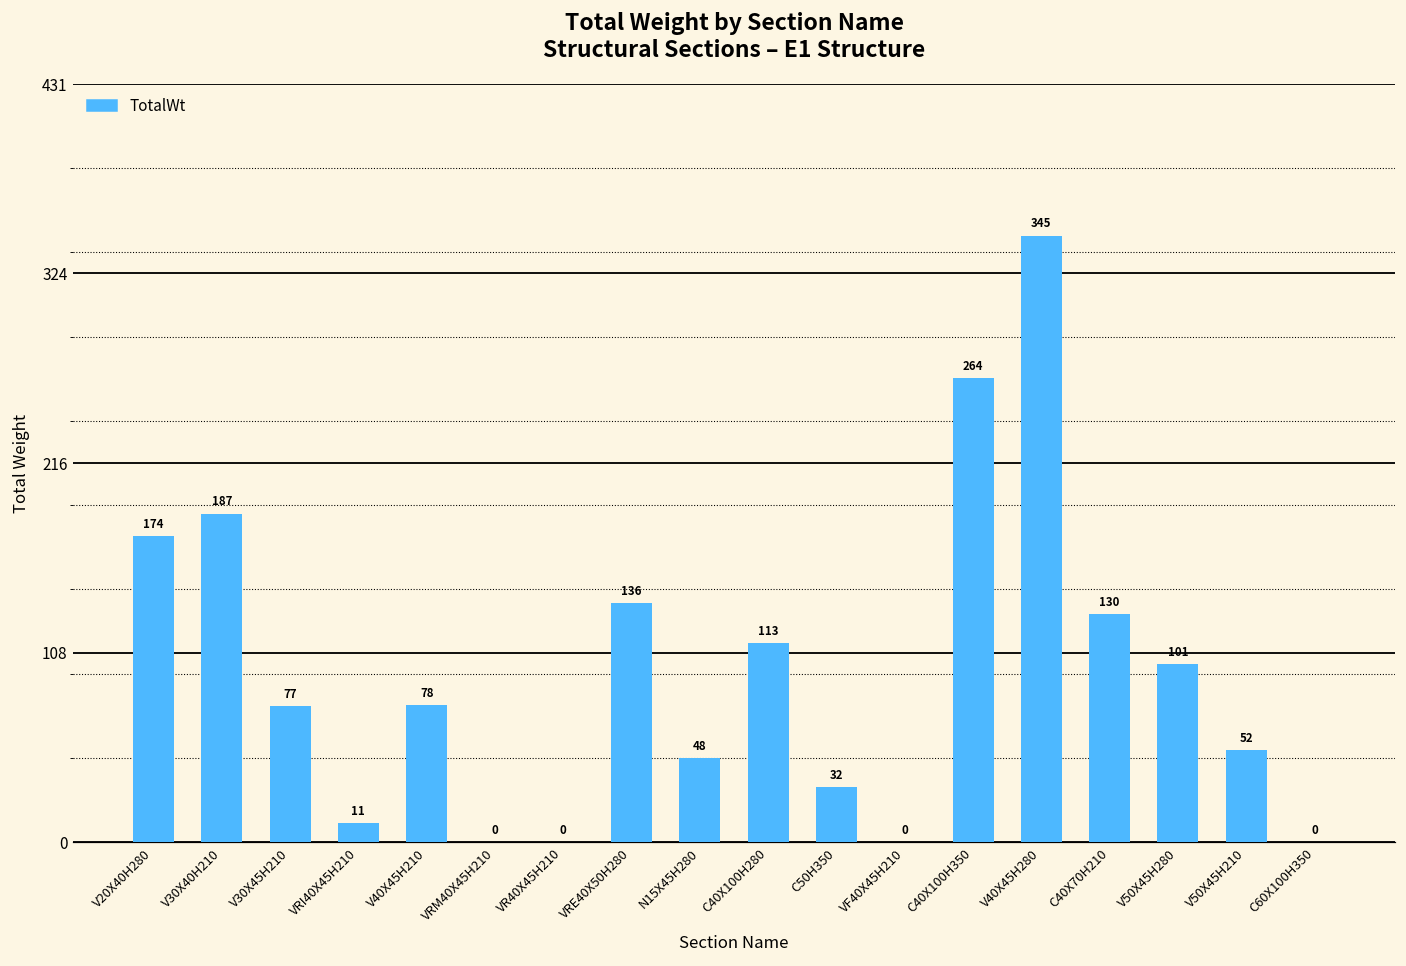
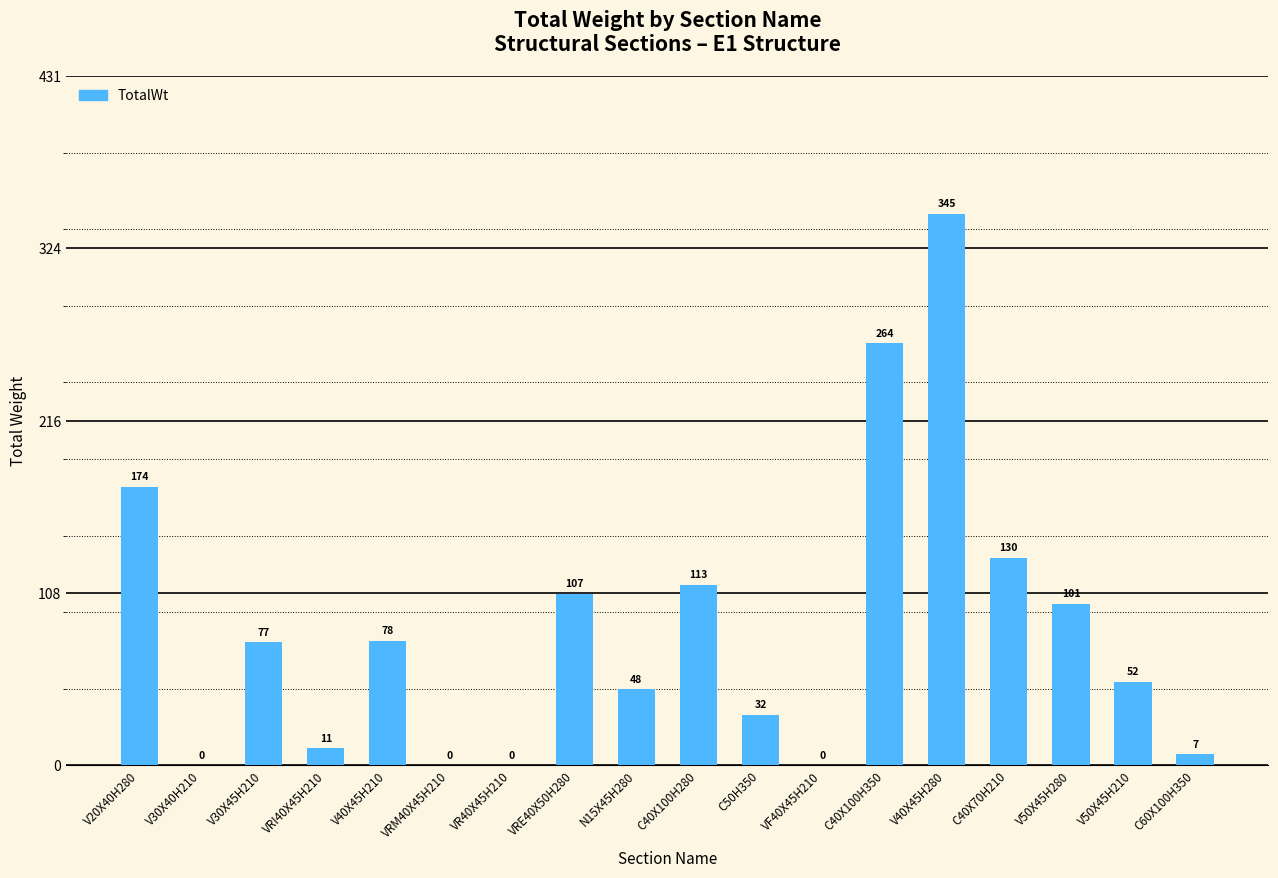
  {
    "V20X40H280": 174,
-   "V30X40H210": 187,
+   "V30X40H210": 0,
    "V30X45H210": 77,
    "VRI40X45H210": 11,
    "V40X45H210": 78,
    "VRM40X45H210": 0,
    "VR40X45H210": 0,
-   "VRE40X50H280": 136,
+   "VRE40X50H280": 107,
    "N15X45H280": 48,
    "C40X100H280": 113,
    "C50H350": 32,
    "VF40X45H210": 0,
    "C40X100H350": 264,
    "V40X45H280": 345,
    "C40X70H210": 130,
    "V50X45H280": 101,
    "V50X45H210": 52,
-   "C60X100H350": 0
+   "C60X100H350": 7
  }
